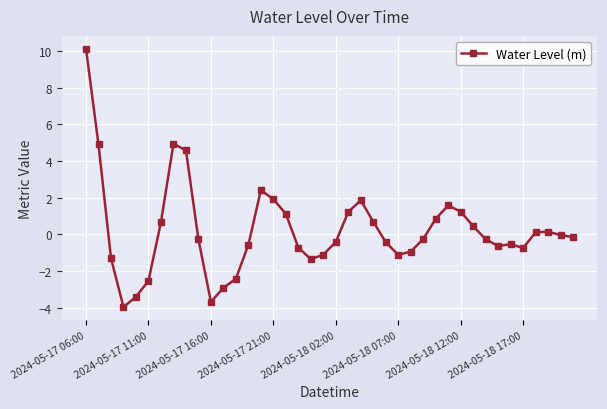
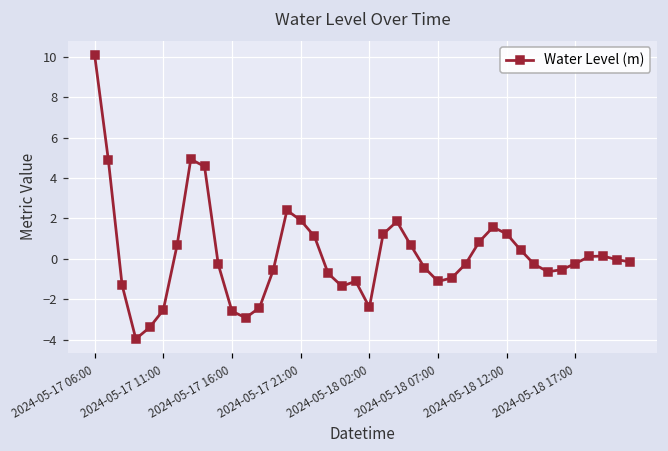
  {
    "2024-05-17 06:00": 10.1,
    "2024-05-17 11:00": -2.5,
-   "2024-05-17 16:00": -3.7,
+   "2024-05-17 16:00": -2.6,
    "2024-05-17 21:00": 1.9,
-   "2024-05-18 02:00": -0.4,
+   "2024-05-18 02:00": -2.4,
    "2024-05-18 07:00": -1.1,
    "2024-05-18 12:00": 1.2,
-   "2024-05-18 17:00": -0.7
+   "2024-05-18 17:00": -0.2
  }
